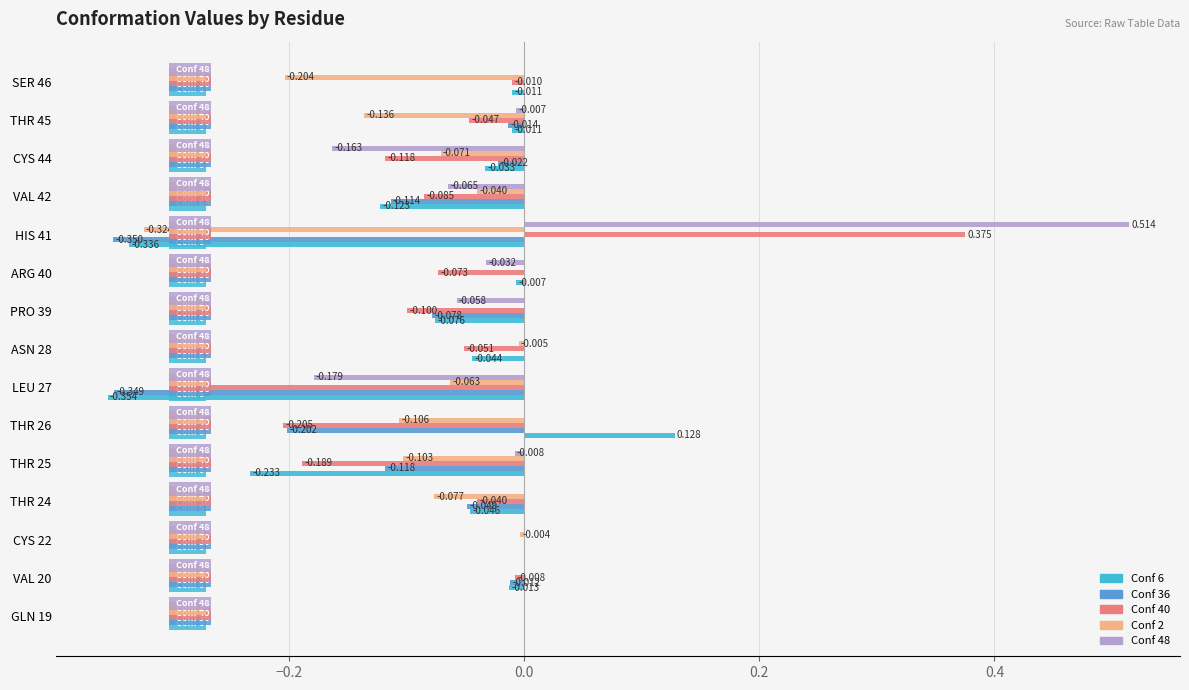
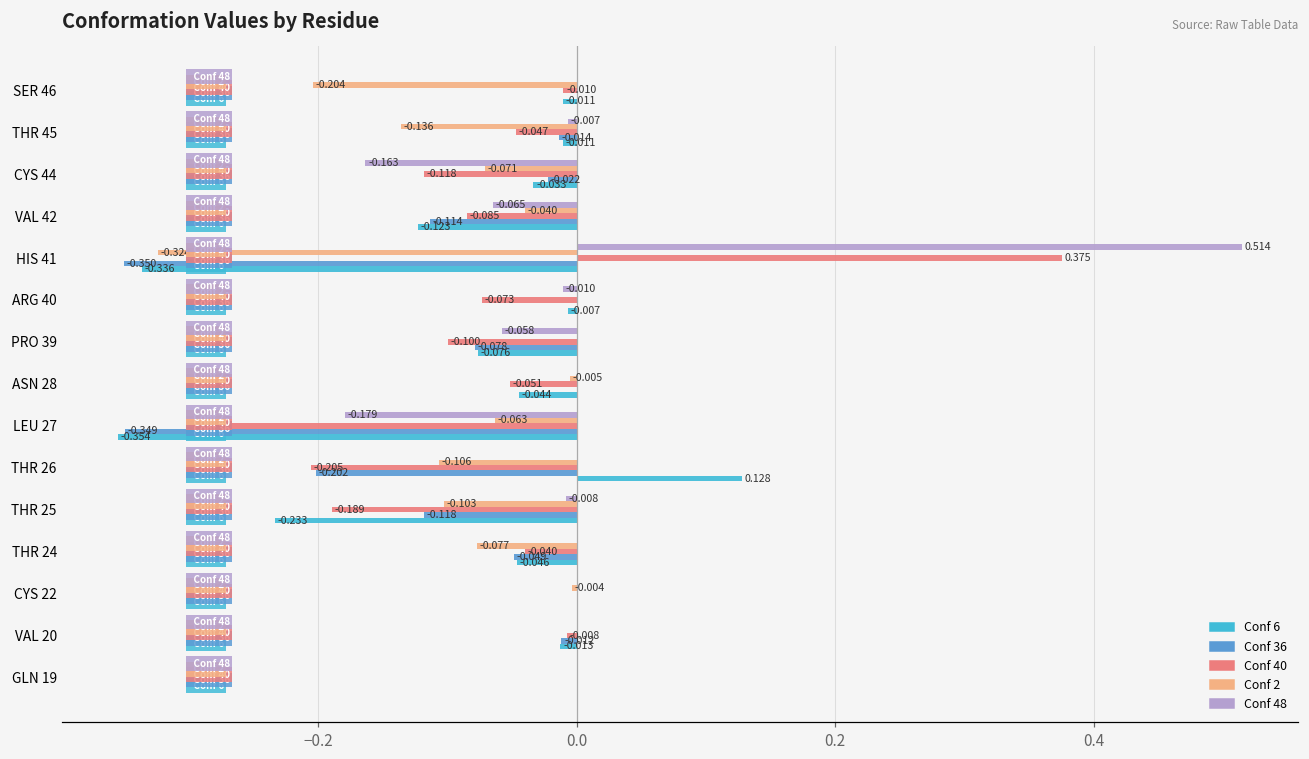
  {
    "Conf 48": {
      "THR 45": -0.007,
      "CYS 44": -0.163,
      "VAL 42": -0.065,
      "HIS 41": 0.514,
-     "ARG 40": -0.032,
+     "ARG 40": -0.010,
      "PRO 39": -0.058,
      "LEU 27": -0.179,
      "THR 25": -0.008
    }
  }
